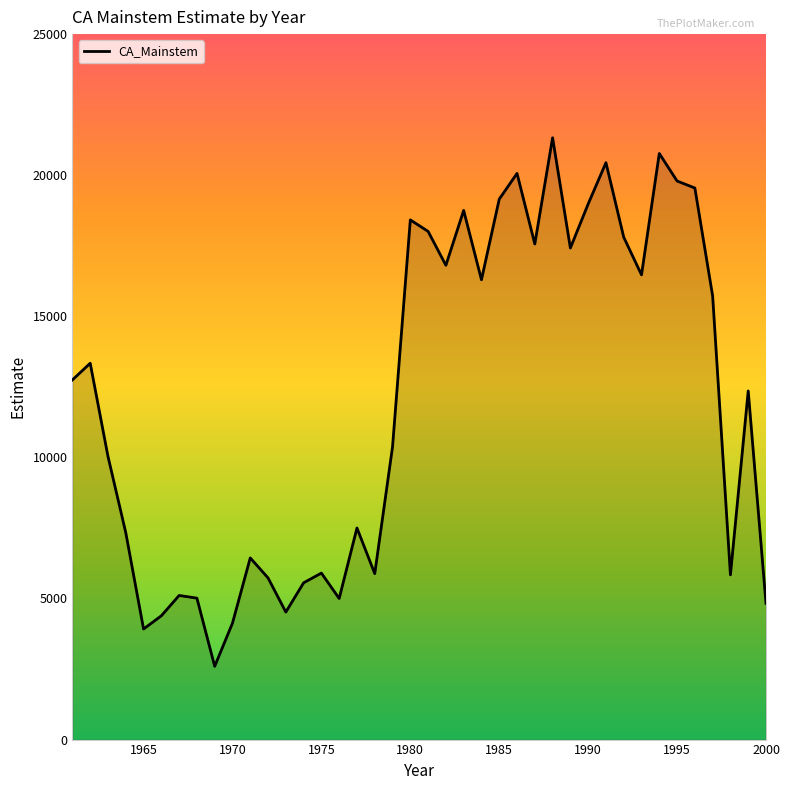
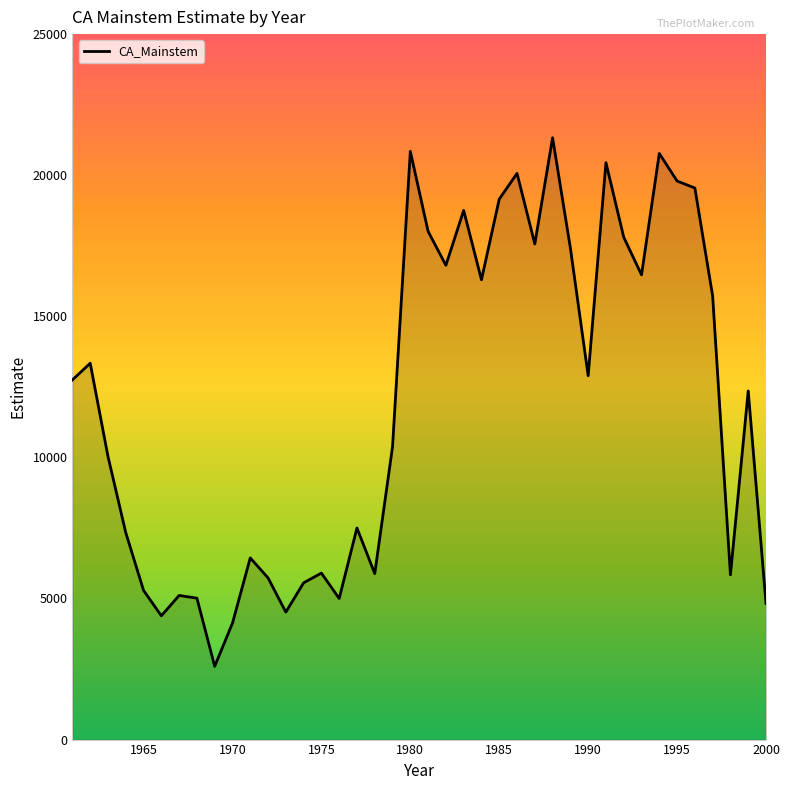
  {
-   "1965": 3900,
+   "1965": 5300,
    "1970": 4100,
    "1975": 5900,
-   "1980": 18400,
+   "1980": 20800,
    "1985": 19200,
-   "1990": 19000,
+   "1990": 12900,
    "1995": 19800,
    "2000": 4800
  }
